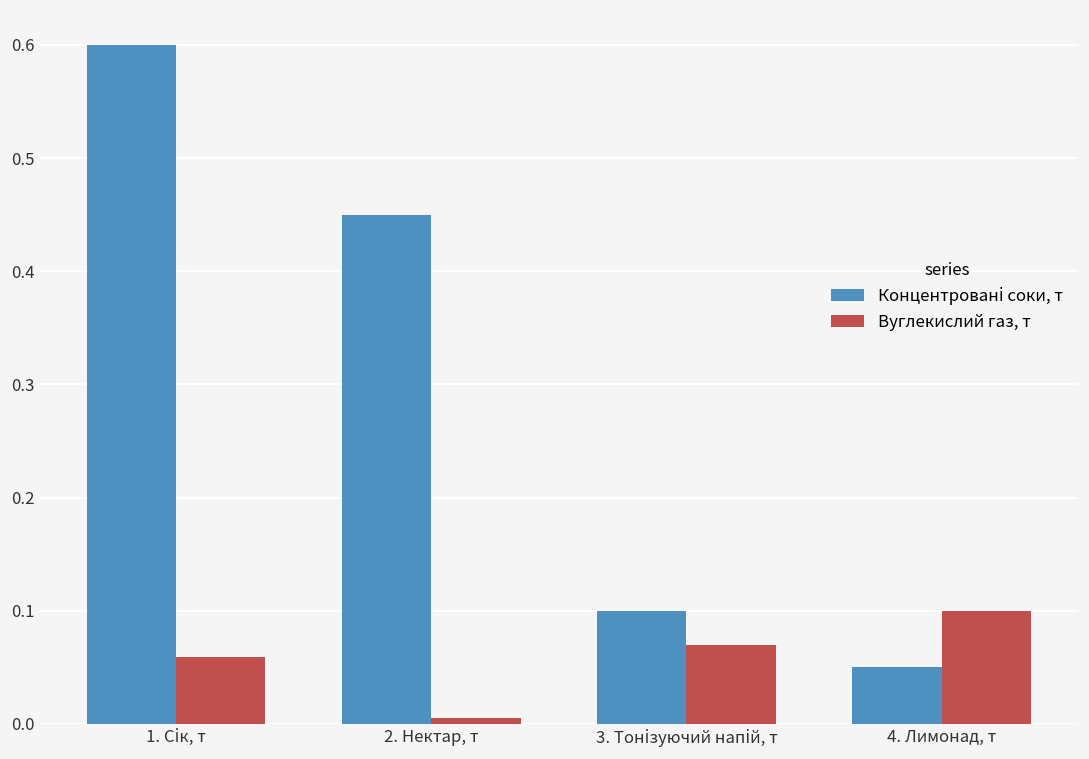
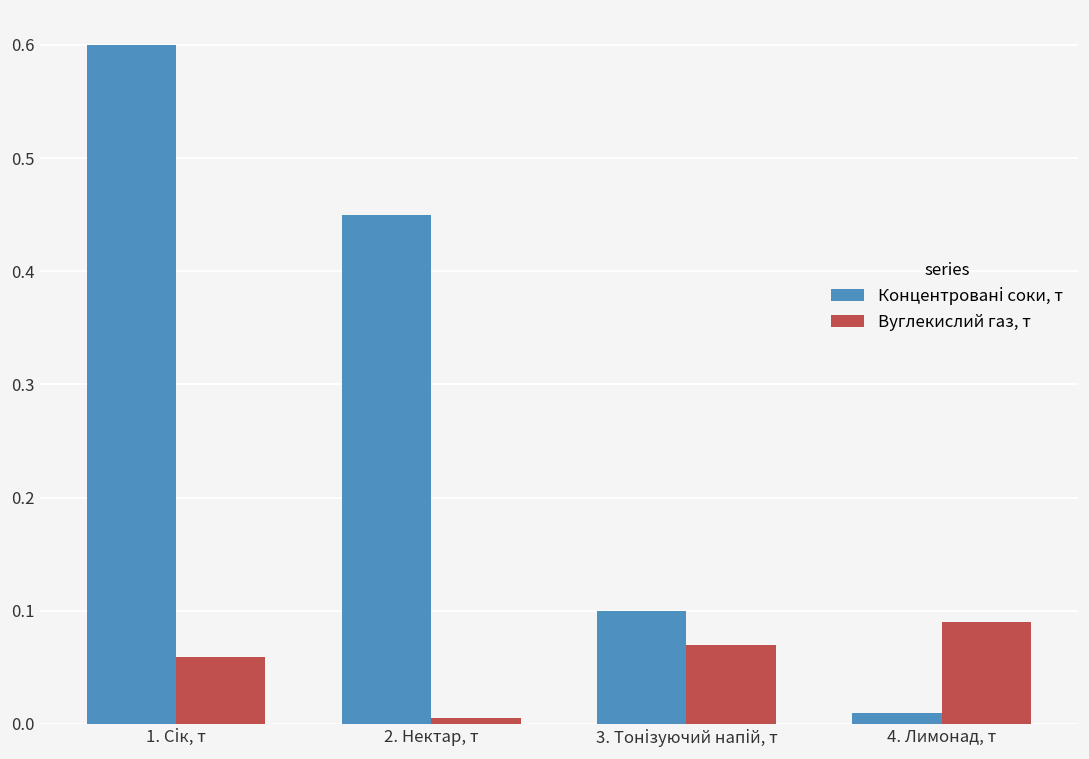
  {
    "Концентровані соки, т": {
      "1. Сік, т": 0.60,
      "2. Нектар, т": 0.45,
      "3. Тонізуючий напій, т": 0.10,
-     "4. Лимонад, т": 0.05
+     "4. Лимонад, т": 0.01
    },
    "Вуглекислий газ, т": {
      "1. Сік, т": 0.06,
      "2. Нектар, т": 0.005,
      "3. Тонізуючий напій, т": 0.07,
-     "4. Лимонад, т": 0.10
+     "4. Лимонад, т": 0.09
    }
  }
